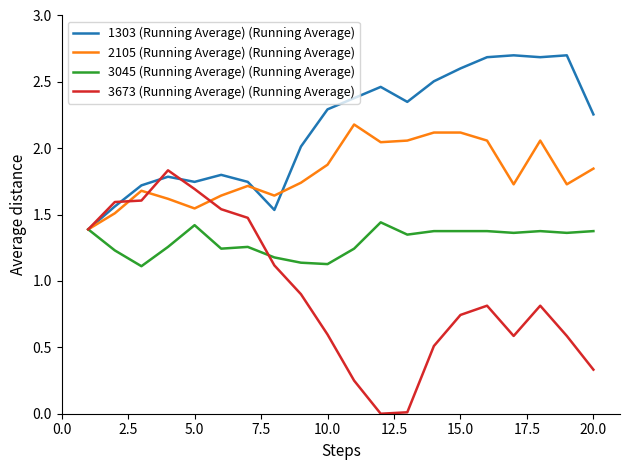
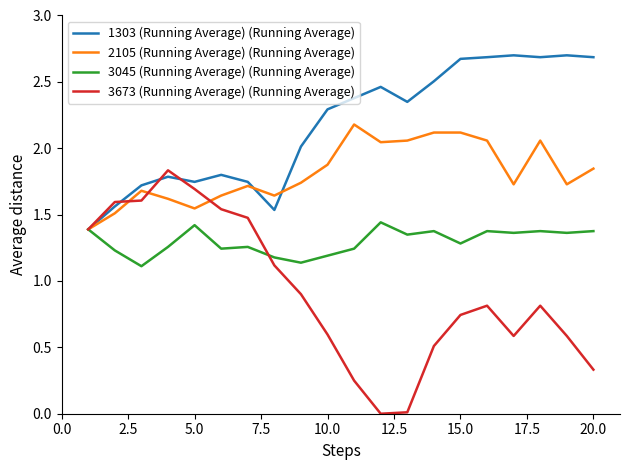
  {
    "1303 (Running Average) (Running Average)": {
      "5.0": 1.75,
      "10.0": 2.29,
-     "15.0": 2.60,
-     "20.0": 2.25
+     "15.0": 2.67,
+     "20.0": 2.69
    },
    "2105 (Running Average) (Running Average)": {
      "5.0": 1.55,
      "10.0": 1.88,
      "15.0": 2.12,
      "20.0": 1.85
    },
    "3045 (Running Average) (Running Average)": {
      "5.0": 1.42,
-     "10.0": 1.13,
-     "15.0": 1.38,
+     "10.0": 1.19,
+     "15.0": 1.28,
      "20.0": 1.38
    },
    "3673 (Running Average) (Running Average)": {
      "5.0": 1.69,
      "10.0": 0.60,
      "15.0": 0.74,
      "20.0": 0.33
    }
  }
